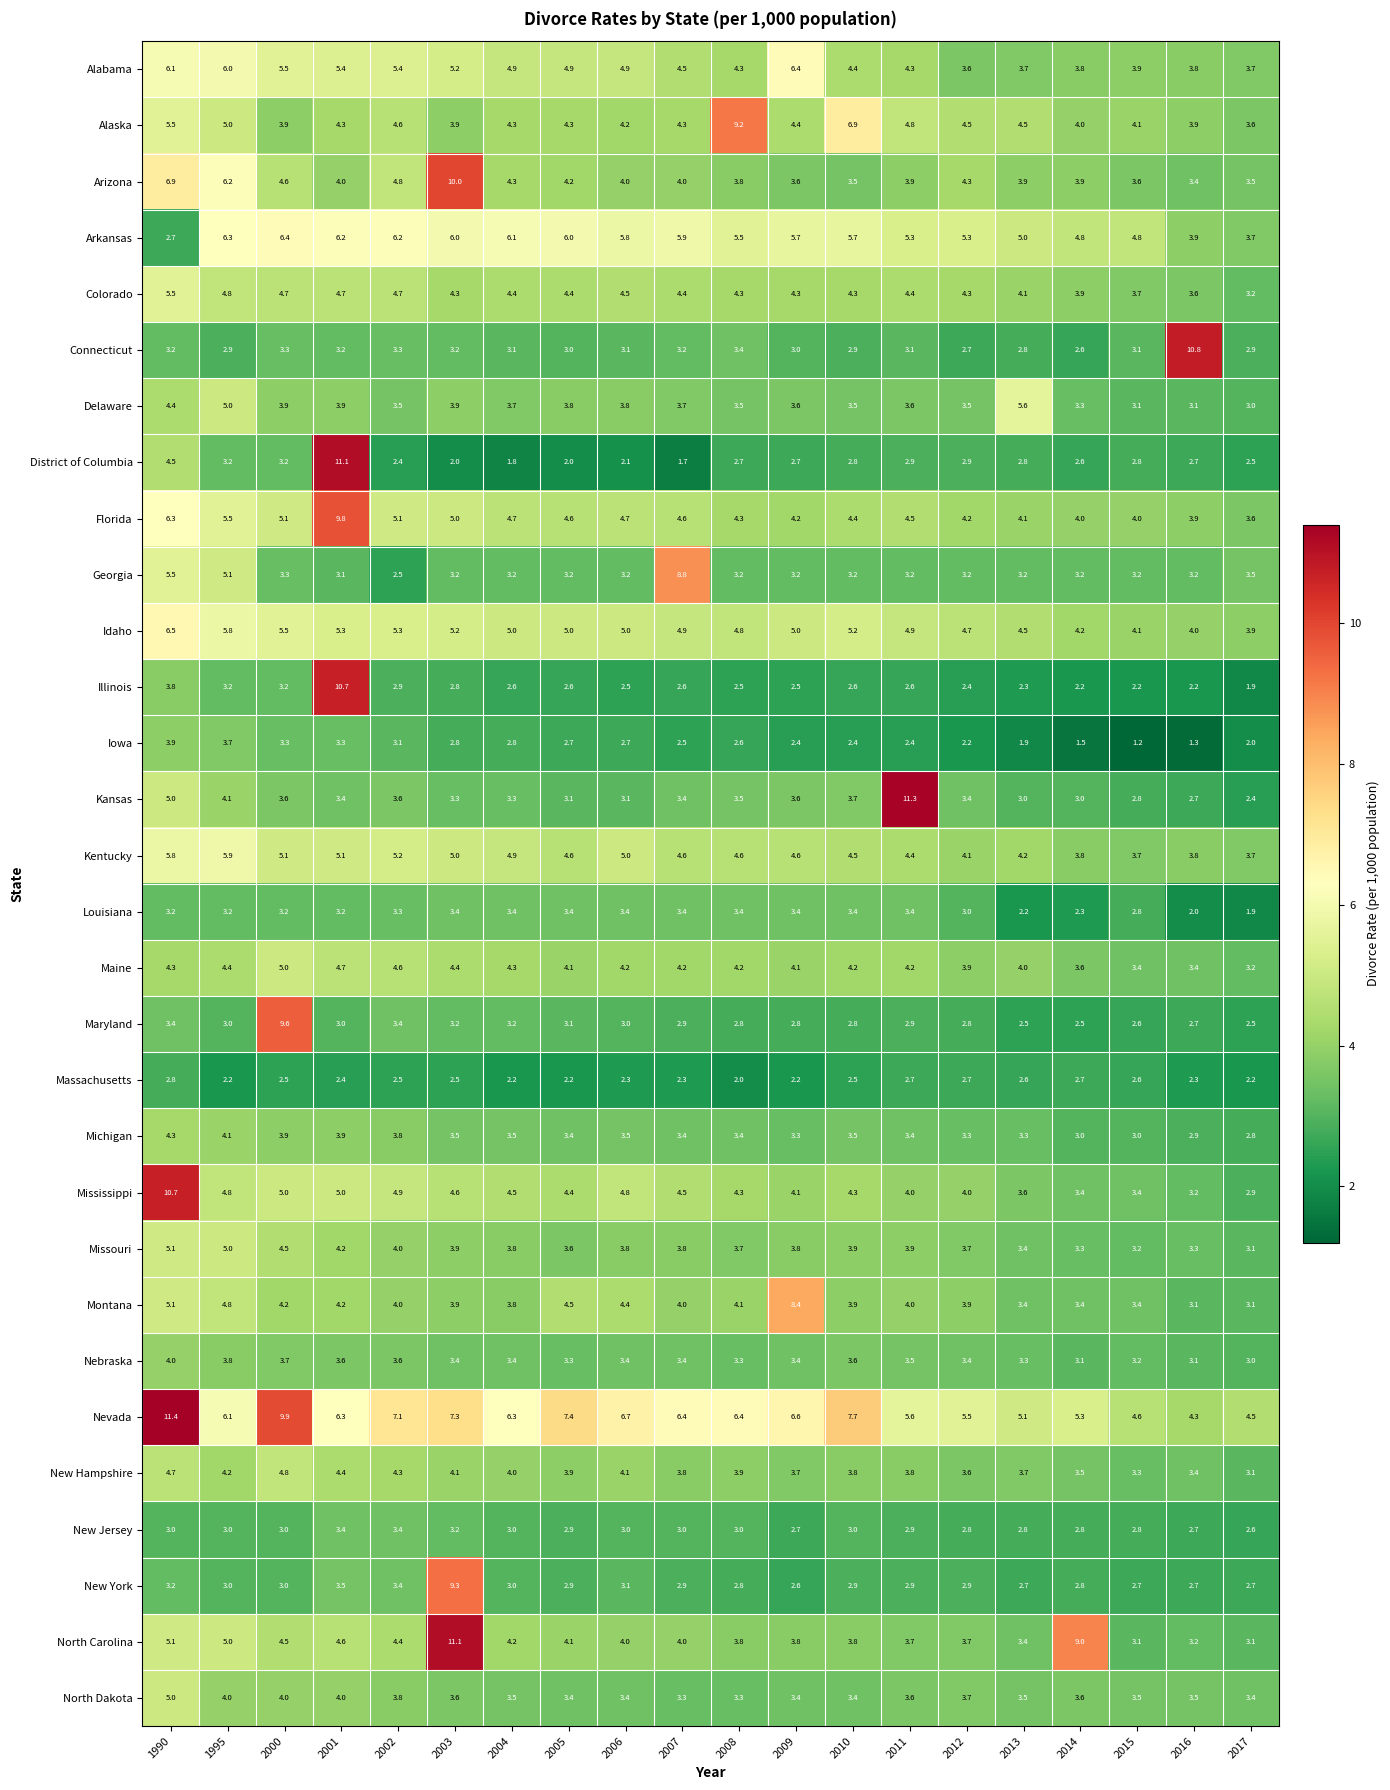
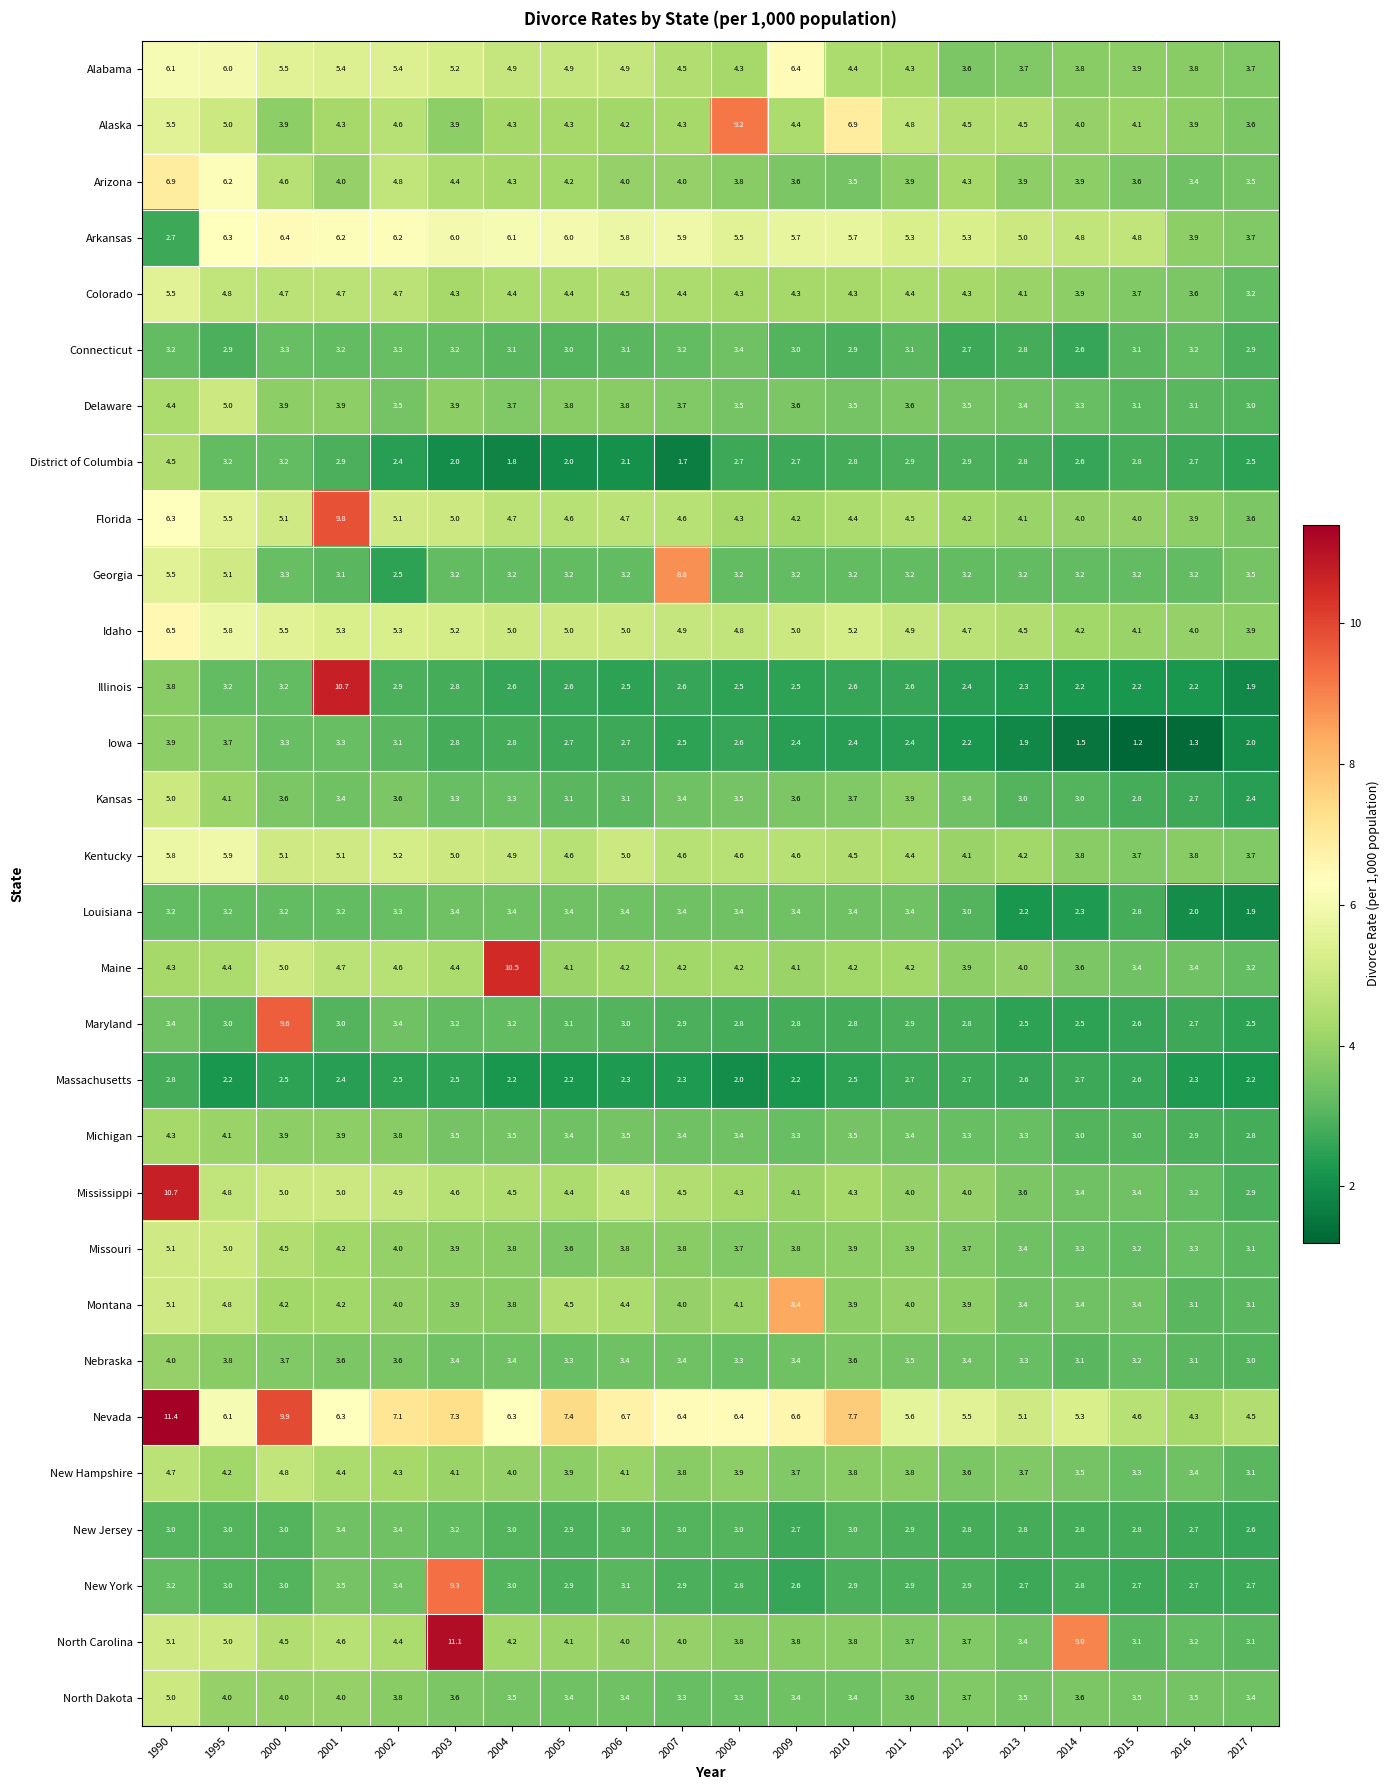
  {
    "Arizona": {
      "1990": 6.9,
      "1995": 6.2,
      "2000": 4.6,
      "2001": 4.0,
      "2002": 4.8,
-     "2003": 10.0,
+     "2003": 4.4,
      "2004": 4.3,
      "2005": 4.2,
      "2006": 4.0,
      "2007": 4.0,
      "2008": 3.8,
      "2009": 3.6,
      "2010": 3.5,
      "2011": 3.9,
      "2012": 4.3,
      "2013": 3.9,
      "2014": 3.9,
      "2015": 3.6,
      "2016": 3.4,
      "2017": 3.5
    },
    "Connecticut": {
      "1990": 3.2,
      "1995": 2.9,
      "2000": 3.3,
      "2001": 3.2,
      "2002": 3.3,
      "2003": 3.2,
      "2004": 3.1,
      "2005": 3.0,
      "2006": 3.1,
      "2007": 3.2,
      "2008": 3.4,
      "2009": 3.0,
      "2010": 2.9,
      "2011": 3.1,
      "2012": 2.7,
      "2013": 2.8,
      "2014": 2.6,
      "2015": 3.1,
-     "2016": 10.8,
+     "2016": 3.2,
      "2017": 2.9
    },
    "Delaware": {
      "1990": 4.4,
      "1995": 5.0,
      "2000": 3.9,
      "2001": 3.9,
      "2002": 3.5,
      "2003": 3.9,
      "2004": 3.7,
      "2005": 3.8,
      "2006": 3.8,
      "2007": 3.7,
      "2008": 3.5,
      "2009": 3.6,
      "2010": 3.5,
      "2011": 3.6,
      "2012": 3.5,
-     "2013": 5.6,
+     "2013": 3.4,
      "2014": 3.3,
      "2015": 3.1,
      "2016": 3.1,
      "2017": 3.0
    },
    "District of Columbia": {
      "1990": 4.5,
      "1995": 3.2,
      "2000": 3.2,
-     "2001": 11.1,
+     "2001": 2.9,
      "2002": 2.4,
      "2003": 2.0,
      "2004": 1.8,
      "2005": 2.0,
      "2006": 2.1,
      "2007": 1.7,
      "2008": 2.7,
      "2009": 2.7,
      "2010": 2.8,
      "2011": 2.9,
      "2012": 2.9,
      "2013": 2.8,
      "2014": 2.6,
      "2015": 2.8,
      "2016": 2.7,
      "2017": 2.5
    },
    "Kansas": {
      "1990": 5.0,
      "1995": 4.1,
      "2000": 3.6,
      "2001": 3.4,
      "2002": 3.6,
      "2003": 3.3,
      "2004": 3.3,
      "2005": 3.1,
      "2006": 3.1,
      "2007": 3.4,
      "2008": 3.5,
      "2009": 3.6,
      "2010": 3.7,
-     "2011": 11.3,
+     "2011": 3.9,
      "2012": 3.4,
      "2013": 3.0,
      "2014": 3.0,
      "2015": 2.8,
      "2016": 2.7,
      "2017": 2.4
    },
    "Maine": {
      "1990": 4.3,
      "1995": 4.4,
      "2000": 5.0,
      "2001": 4.7,
      "2002": 4.6,
      "2003": 4.4,
-     "2004": 4.3,
+     "2004": 10.5,
      "2005": 4.1,
      "2006": 4.2,
      "2007": 4.2,
      "2008": 4.2,
      "2009": 4.1,
      "2010": 4.2,
      "2011": 4.2,
      "2012": 3.9,
      "2013": 4.0,
      "2014": 3.6,
      "2015": 3.4,
      "2016": 3.4,
      "2017": 3.2
    }
  }
